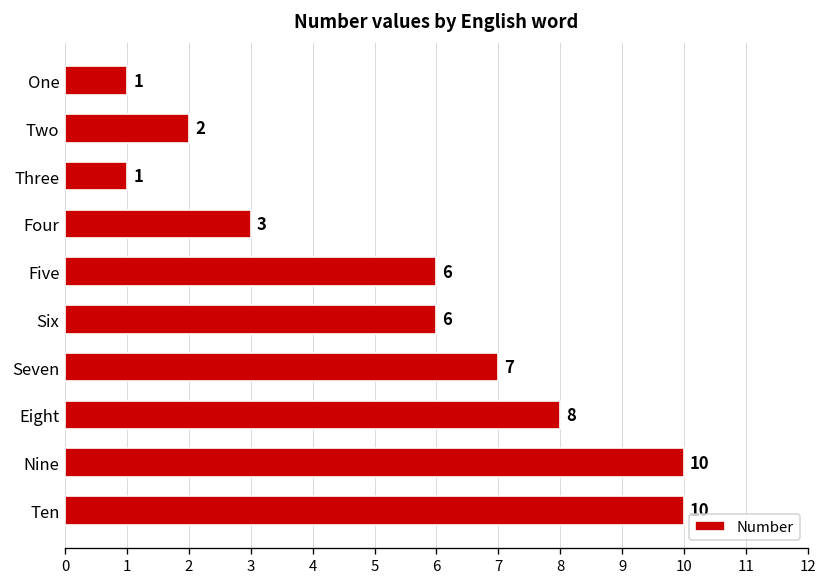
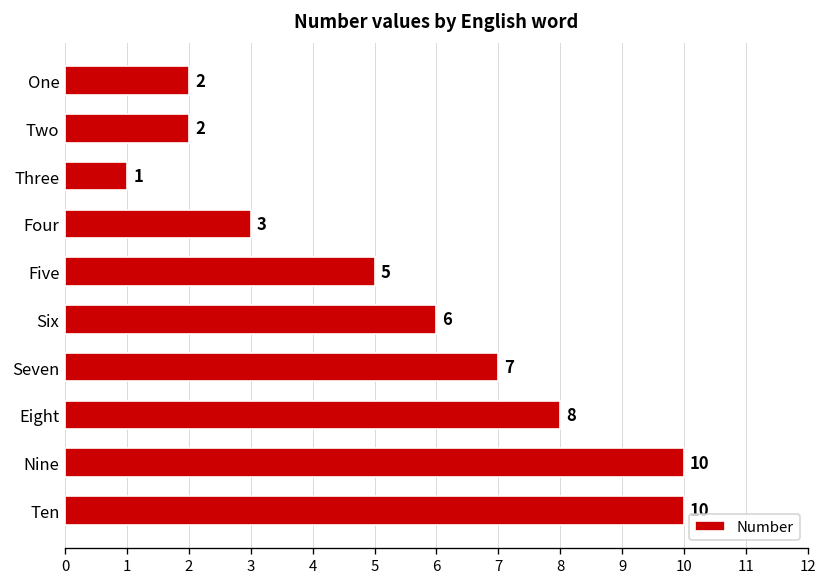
  {
-   "One": 1,
+   "One": 2,
    "Two": 2,
    "Three": 1,
    "Four": 3,
-   "Five": 6,
+   "Five": 5,
    "Six": 6,
    "Seven": 7,
    "Eight": 8,
    "Nine": 10
  }
